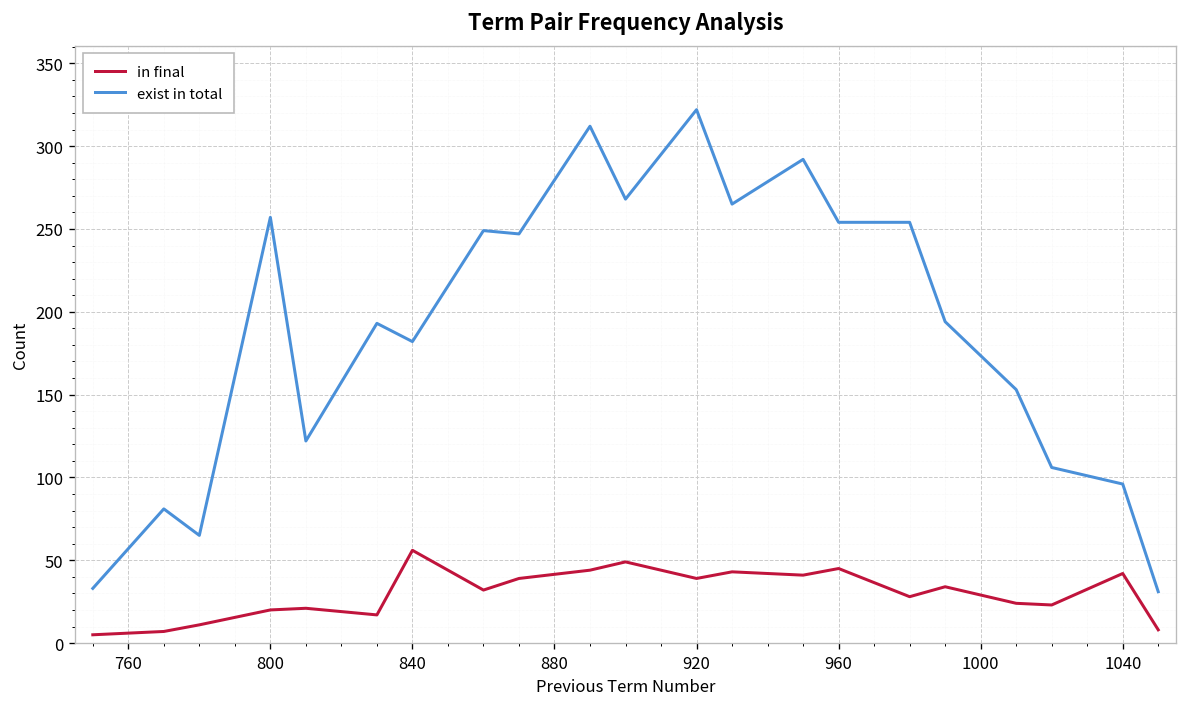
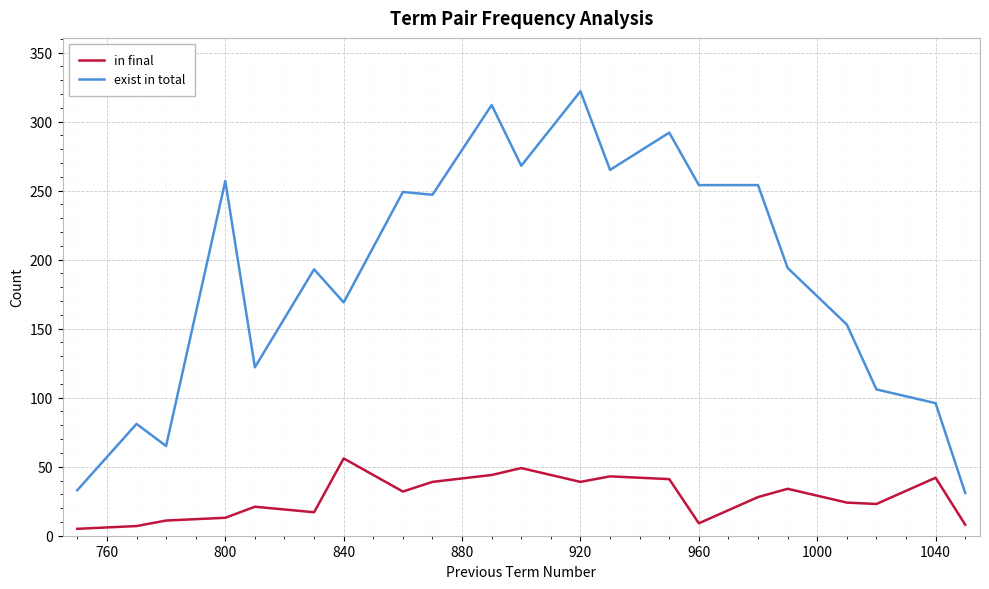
  {
    "in final": {
-     "800": 20,
+     "800": 13,
      "840": 56,
      "920": 39,
-     "960": 45,
+     "960": 9,
      "1040": 42
    },
    "exist in total": {
      "800": 257,
-     "840": 182,
+     "840": 169,
      "920": 322,
      "960": 254,
      "1040": 96
    }
  }
